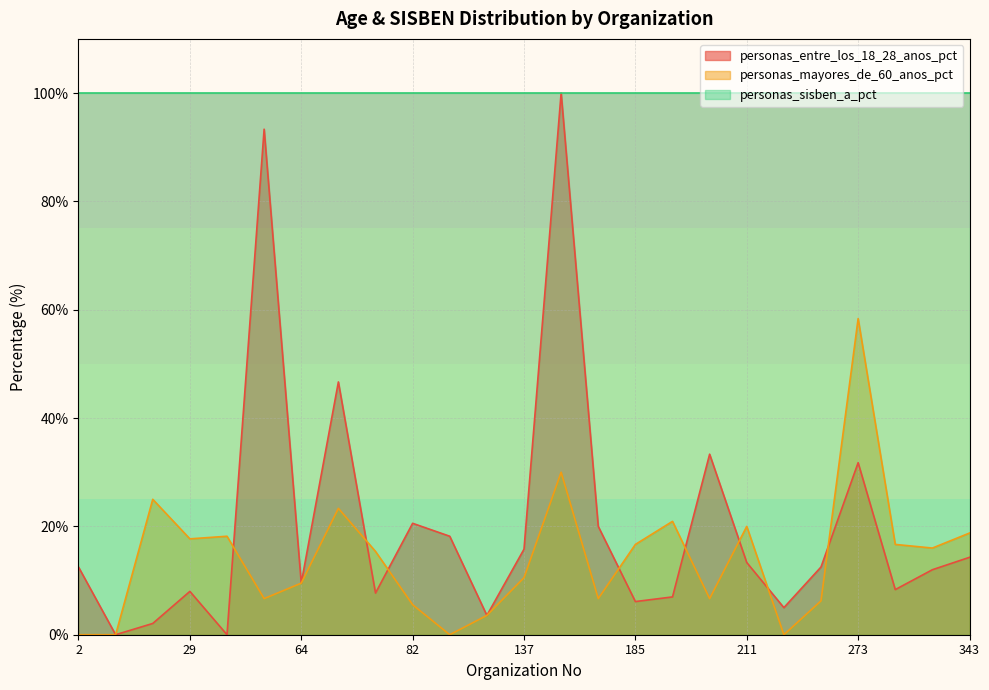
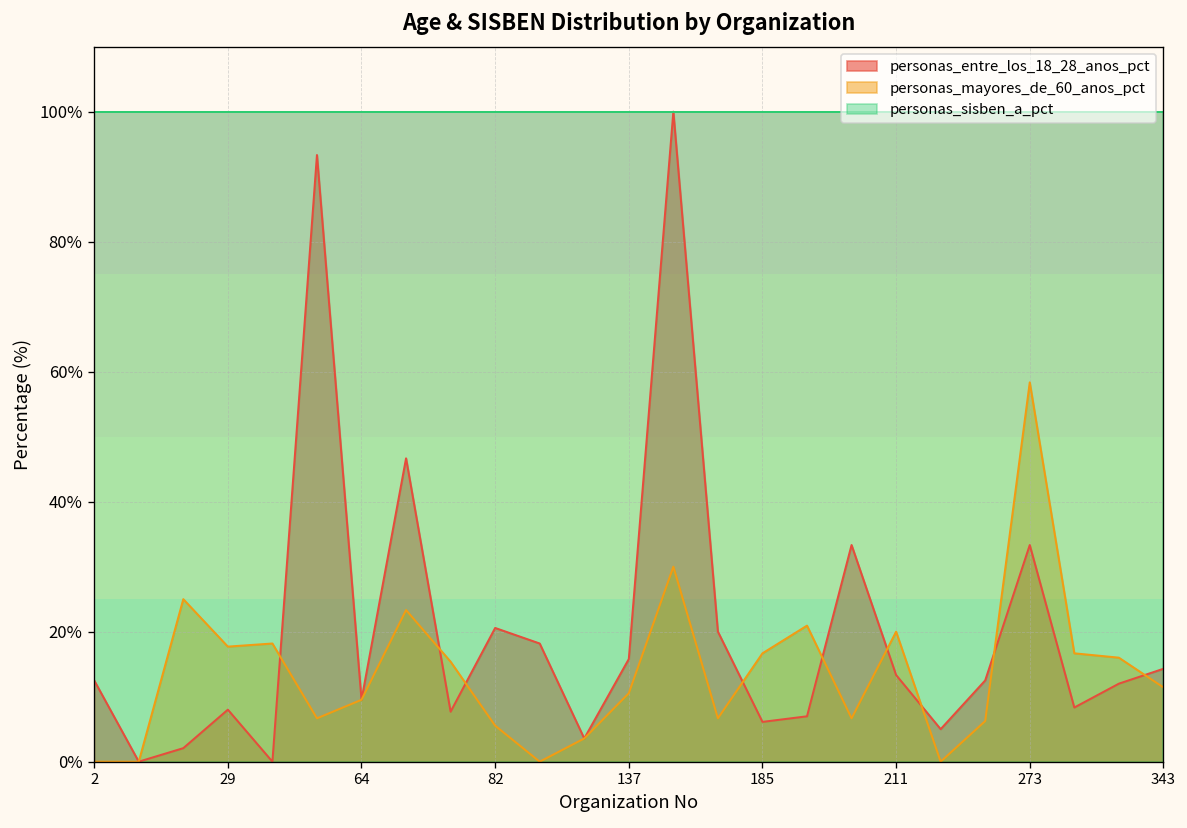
  {
    "personas_entre_los_18_28_anos_pct": {
      "29": "8%",
      "82": "21%",
      "137": "16%",
      "185": "6%",
      "211": "13%",
-     "273": "32%",
+     "273": "33%",
      "343": "14%"
    },
    "personas_mayores_de_60_anos_pct": {
      "29": "18%",
      "82": "6%",
      "137": "11%",
      "185": "17%",
      "211": "20%",
      "273": "58%",
-     "343": "19%"
+     "343": "11%"
    },
    "personas_sisben_a_pct": {
      "29": "100%",
      "64": "100%",
      "82": "100%",
      "137": "100%",
      "185": "100%",
      "343": "100%"
    }
  }
